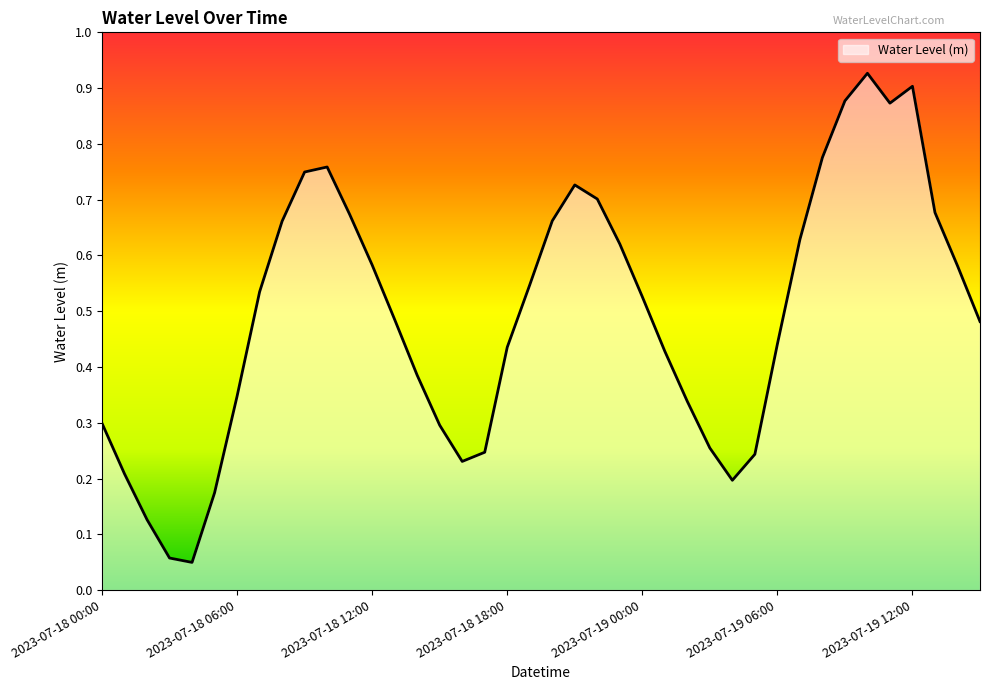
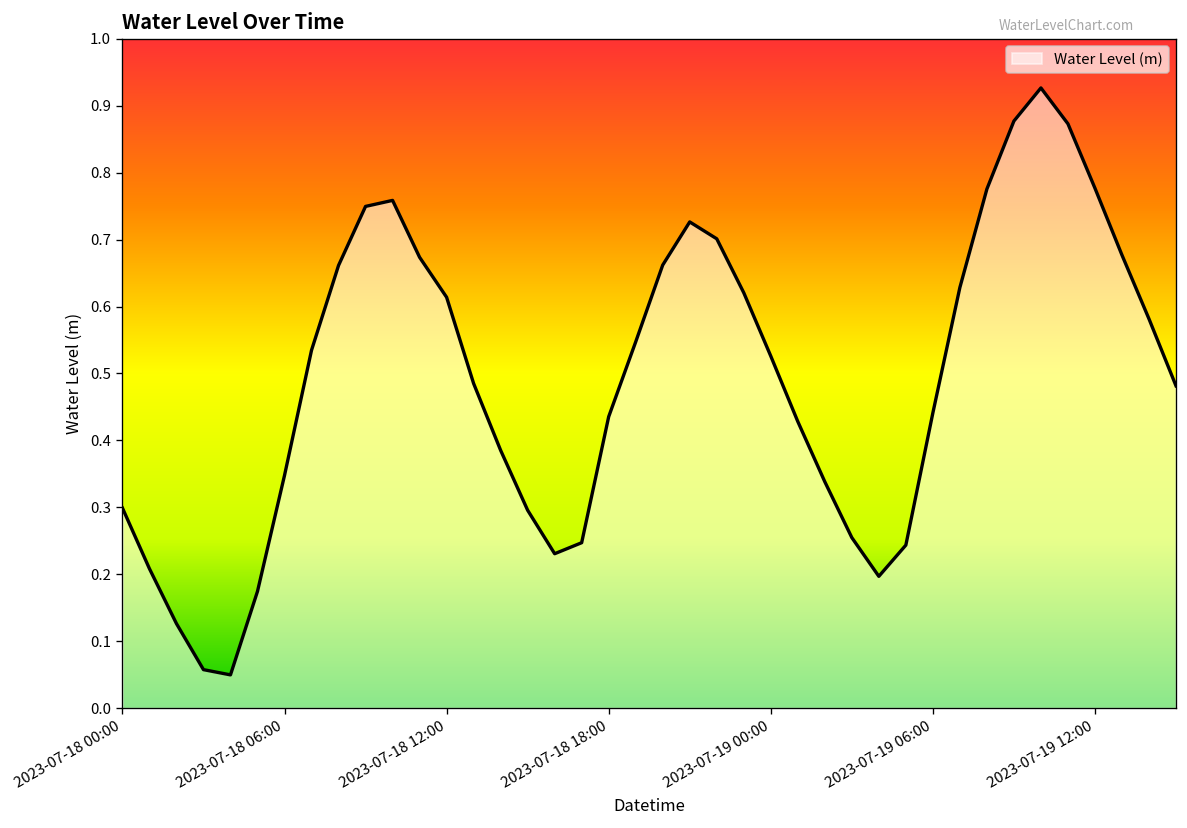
  {
    "2023-07-18 00:00": 0.30,
    "2023-07-18 06:00": 0.35,
-   "2023-07-18 12:00": 0.58,
+   "2023-07-18 12:00": 0.61,
    "2023-07-18 18:00": 0.44,
    "2023-07-19 00:00": 0.53,
    "2023-07-19 06:00": 0.44,
-   "2023-07-19 12:00": 0.90
+   "2023-07-19 12:00": 0.78
  }
